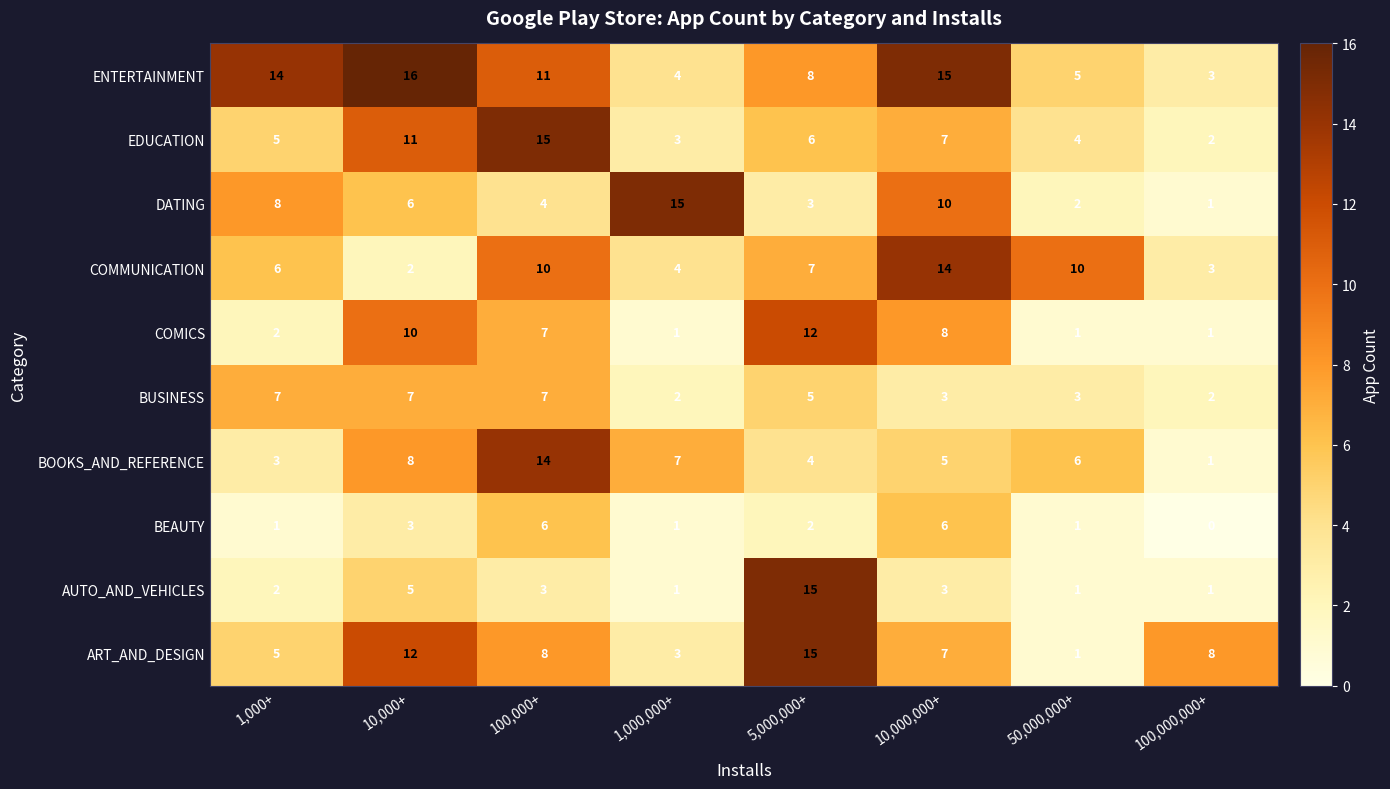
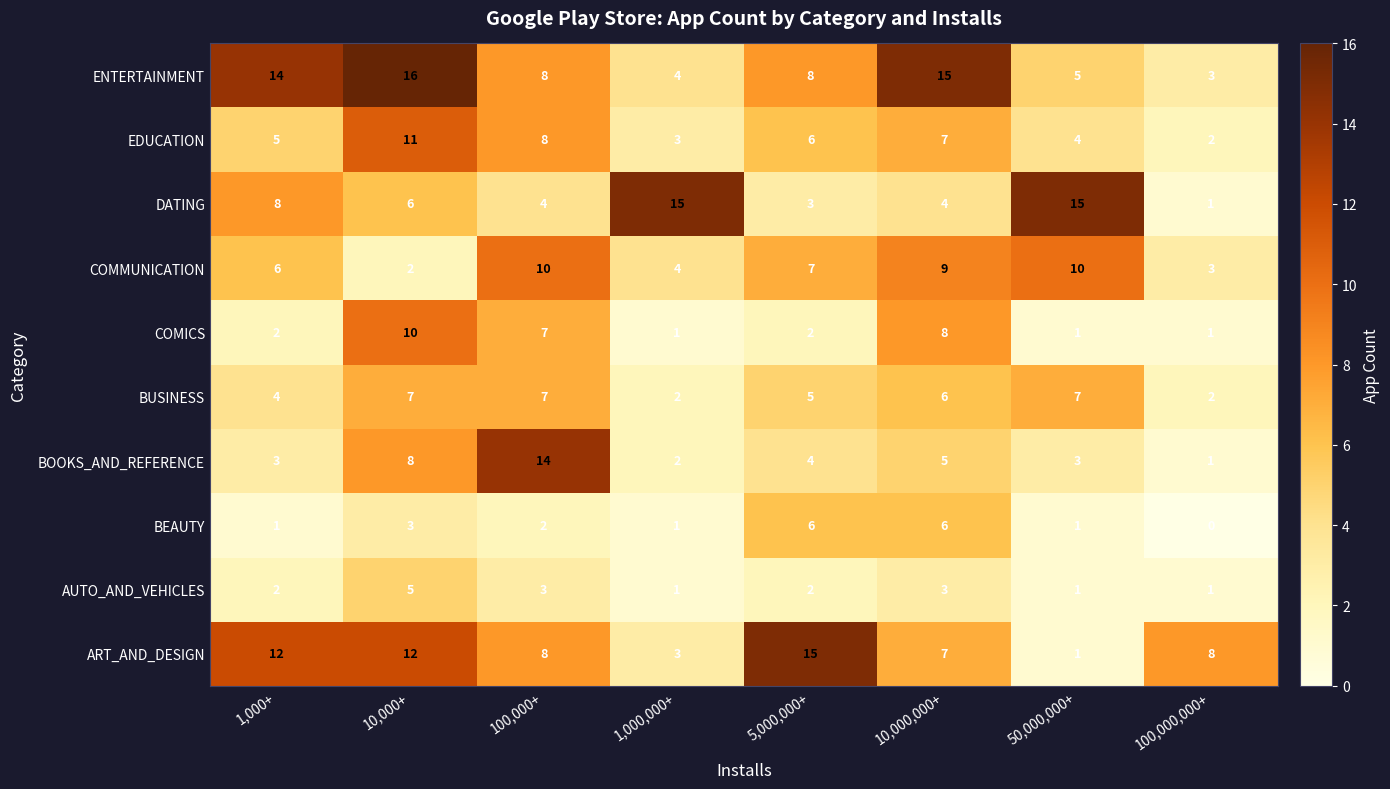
  {
    "ENTERTAINMENT": {
      "1,000+": 14,
      "10,000+": 16,
-     "100,000+": 11,
+     "100,000+": 8,
      "1,000,000+": 4,
      "5,000,000+": 8,
      "10,000,000+": 15,
      "50,000,000+": 5,
      "100,000,000+": 3
    },
    "EDUCATION": {
      "1,000+": 5,
      "10,000+": 11,
-     "100,000+": 15,
+     "100,000+": 8,
      "1,000,000+": 3,
      "5,000,000+": 6,
      "10,000,000+": 7,
      "50,000,000+": 4,
      "100,000,000+": 2
    },
    "DATING": {
      "1,000+": 8,
      "10,000+": 6,
      "100,000+": 4,
      "1,000,000+": 15,
      "5,000,000+": 3,
-     "10,000,000+": 10,
-     "50,000,000+": 2
+     "10,000,000+": 4,
+     "50,000,000+": 15
    },
    "COMMUNICATION": {
      "1,000+": 6,
      "10,000+": 2,
      "100,000+": 10,
      "1,000,000+": 4,
      "5,000,000+": 7,
-     "10,000,000+": 14,
+     "10,000,000+": 9,
      "50,000,000+": 10,
      "100,000,000+": 3
    },
    "COMICS": {
      "1,000+": 2,
      "10,000+": 10,
      "100,000+": 7,
-     "5,000,000+": 12,
+     "5,000,000+": 2,
      "10,000,000+": 8
    },
    "BUSINESS": {
-     "1,000+": 7,
+     "1,000+": 4,
      "10,000+": 7,
      "100,000+": 7,
      "1,000,000+": 2,
      "5,000,000+": 5,
-     "10,000,000+": 3,
-     "50,000,000+": 3,
+     "10,000,000+": 6,
+     "50,000,000+": 7,
      "100,000,000+": 2
    },
    "BOOKS_AND_REFERENCE": {
      "1,000+": 3,
      "10,000+": 8,
      "100,000+": 14,
-     "1,000,000+": 7,
+     "1,000,000+": 2,
      "5,000,000+": 4,
      "10,000,000+": 5,
-     "50,000,000+": 6
+     "50,000,000+": 3
    },
    "BEAUTY": {
      "10,000+": 3,
-     "100,000+": 6,
-     "5,000,000+": 2,
+     "100,000+": 2,
+     "5,000,000+": 6,
      "10,000,000+": 6
    },
    "AUTO_AND_VEHICLES": {
      "1,000+": 2,
      "10,000+": 5,
      "100,000+": 3,
-     "5,000,000+": 15,
+     "5,000,000+": 2,
      "10,000,000+": 3
    },
    "ART_AND_DESIGN": {
-     "1,000+": 5,
+     "1,000+": 12,
      "10,000+": 12,
      "100,000+": 8,
      "1,000,000+": 3,
      "5,000,000+": 15,
      "10,000,000+": 7,
      "100,000,000+": 8
    }
  }
